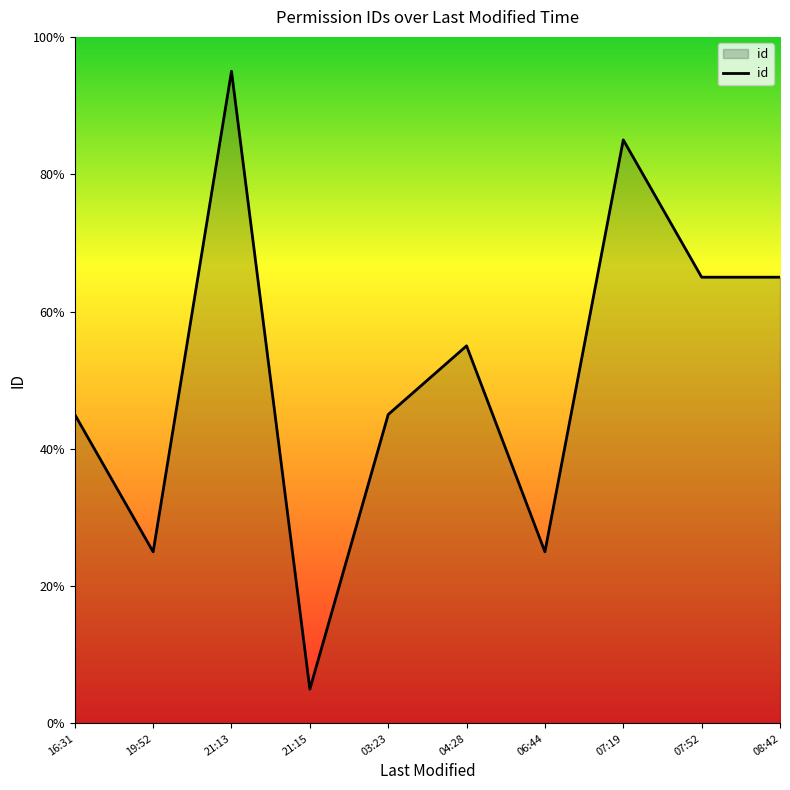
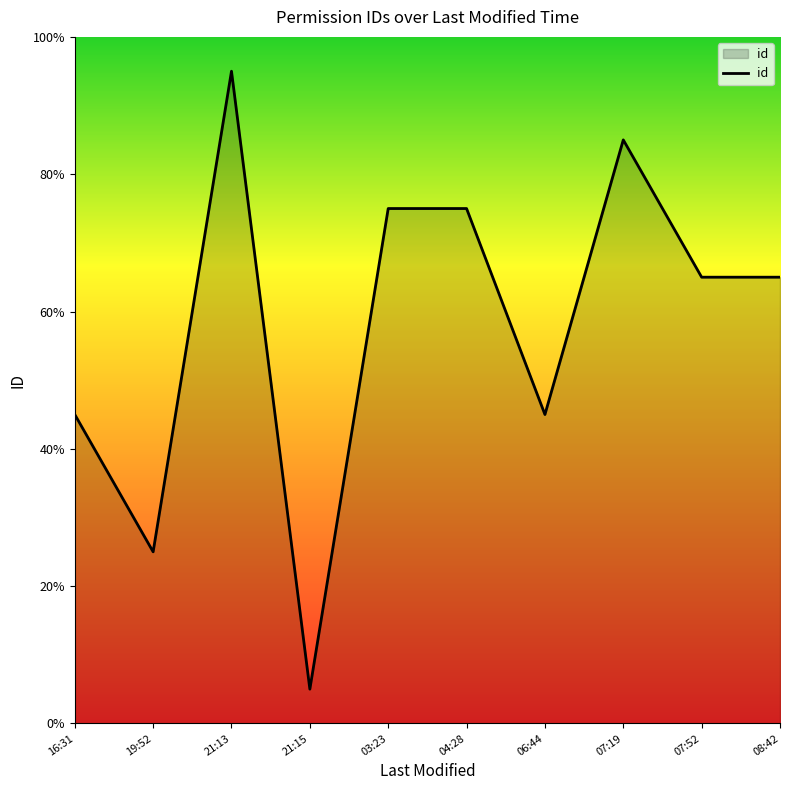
  {
    "16:31": "45%",
    "19:52": "25%",
    "21:13": "95%",
    "21:15": "5%",
-   "03:23": "45%",
-   "04:28": "55%",
-   "06:44": "25%",
+   "03:23": "75%",
+   "04:28": "75%",
+   "06:44": "45%",
    "07:19": "85%",
    "07:52": "65%",
    "08:42": "65%"
  }
